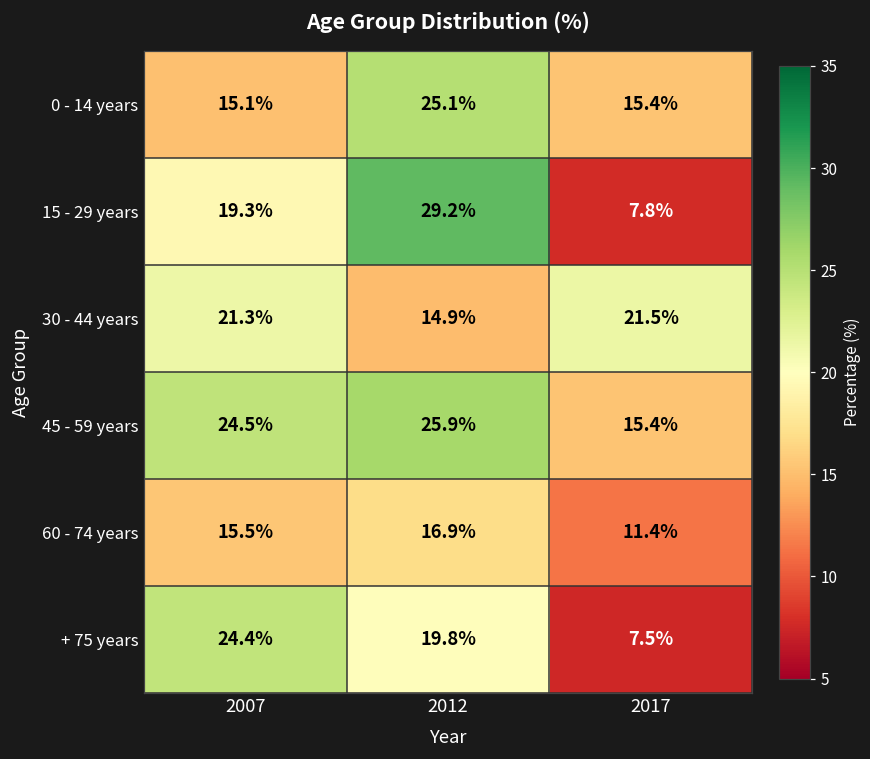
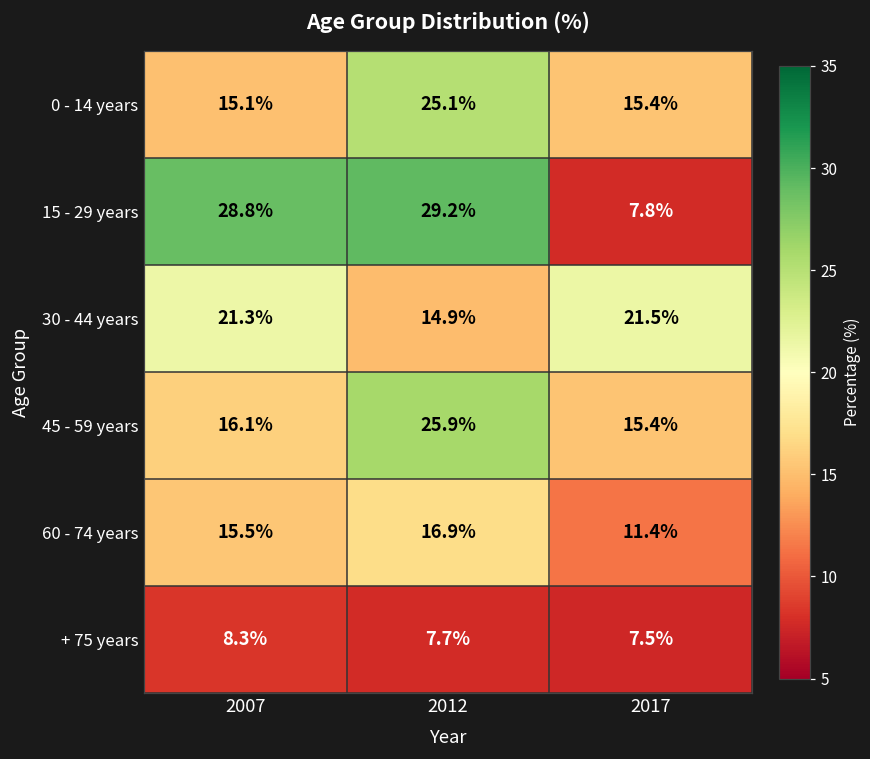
  {
    "0 - 14 years": {
      "2007": "15.1%",
      "2012": "25.1%",
      "2017": "15.4%"
    },
    "15 - 29 years": {
-     "2007": "19.3%",
+     "2007": "28.8%",
      "2012": "29.2%",
      "2017": "7.8%"
    },
    "30 - 44 years": {
      "2007": "21.3%",
      "2012": "14.9%",
      "2017": "21.5%"
    },
    "45 - 59 years": {
-     "2007": "24.5%",
+     "2007": "16.1%",
      "2012": "25.9%",
      "2017": "15.4%"
    },
    "60 - 74 years": {
      "2007": "15.5%",
      "2012": "16.9%",
      "2017": "11.4%"
    },
    "+ 75 years": {
-     "2007": "24.4%",
-     "2012": "19.8%",
+     "2007": "8.3%",
+     "2012": "7.7%",
      "2017": "7.5%"
    }
  }
